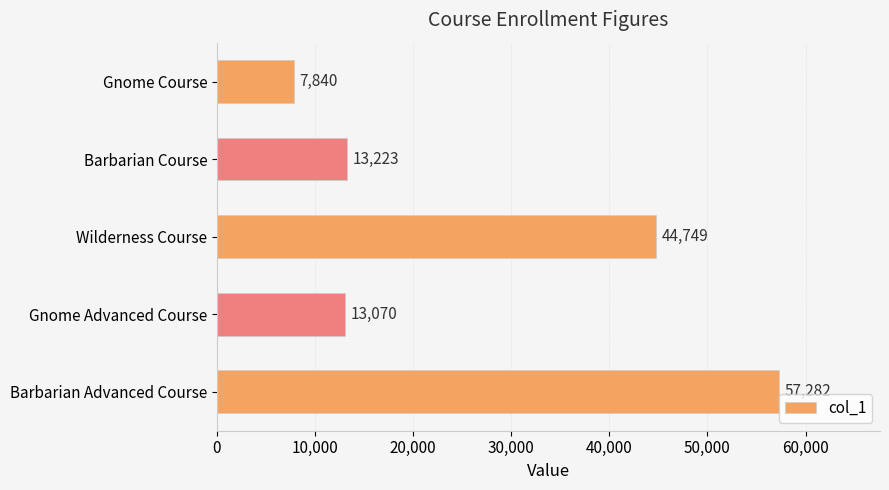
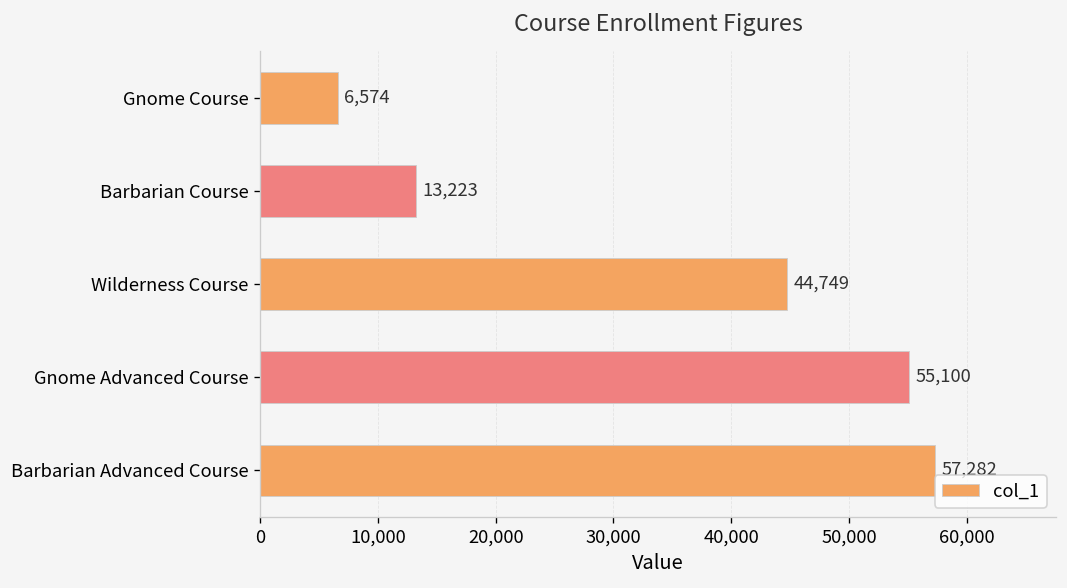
  {
-   "Gnome Course": "7,840",
+   "Gnome Course": "6,574",
    "Barbarian Course": "13,223",
    "Wilderness Course": "44,749",
-   "Gnome Advanced Course": "13,070"
+   "Gnome Advanced Course": "55,100"
  }
